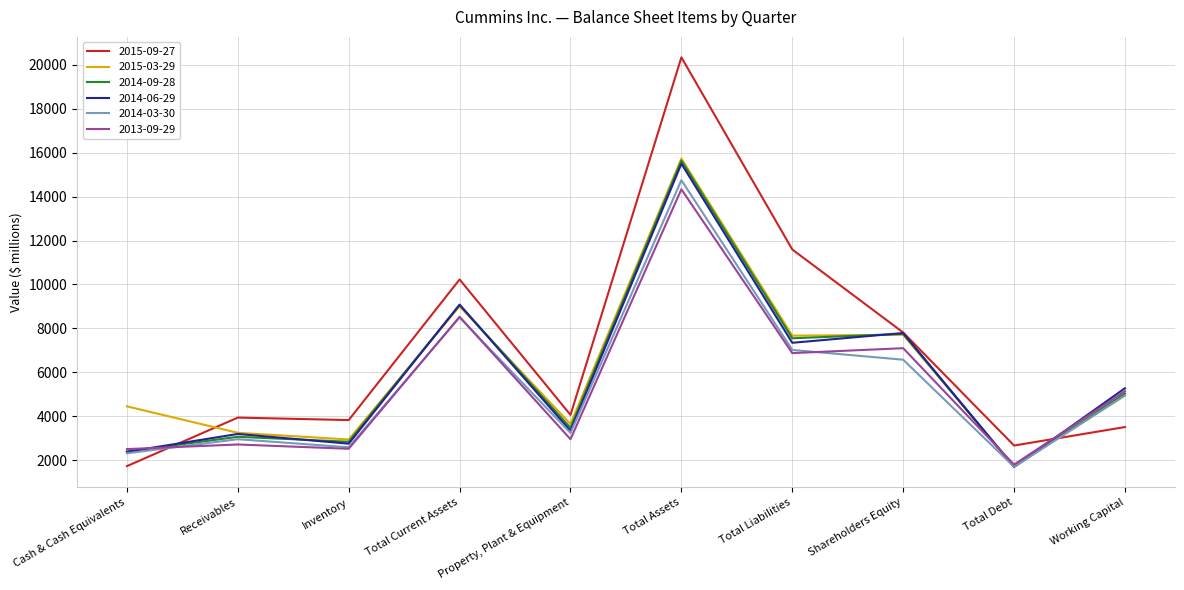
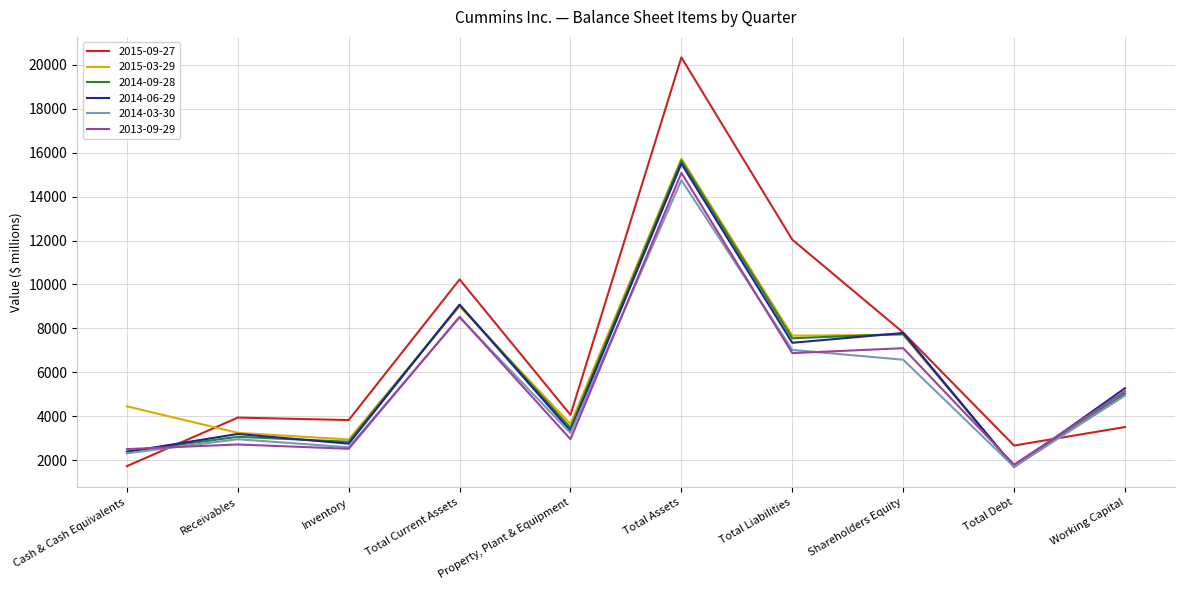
  {
    "2015-09-27": {
      "Cash & Cash Equivalents": 1700,
      "Receivables": 3900,
      "Inventory": 3800,
      "Total Current Assets": 10200,
      "Property, Plant & Equipment": 4100,
      "Total Assets": 20300,
-     "Total Liabilities": 11600,
+     "Total Liabilities": 12000,
      "Total Debt": 2700,
      "Working Capital": 3500
    },
    "2015-03-29": {
      "Cash & Cash Equivalents": 4400,
      "Property, Plant & Equipment": 3600,
      "Total Liabilities": 7700
    },
    "2014-09-28": {
      "Property, Plant & Equipment": 3500,
      "Total Liabilities": 7500
    },
    "2014-06-29": {
      "Total Assets": 15500,
      "Total Liabilities": 7300,
      "Working Capital": 5300
    },
    "2014-03-30": {
      "Total Assets": 14800,
      "Total Liabilities": 7000,
      "Shareholders Equity": 6600
    },
    "2013-09-29": {
      "Cash & Cash Equivalents": 2500,
      "Receivables": 2700,
      "Property, Plant & Equipment": 2900,
-     "Total Assets": 14300,
+     "Total Assets": 15100,
      "Total Liabilities": 6900,
      "Shareholders Equity": 7100
    }
  }
